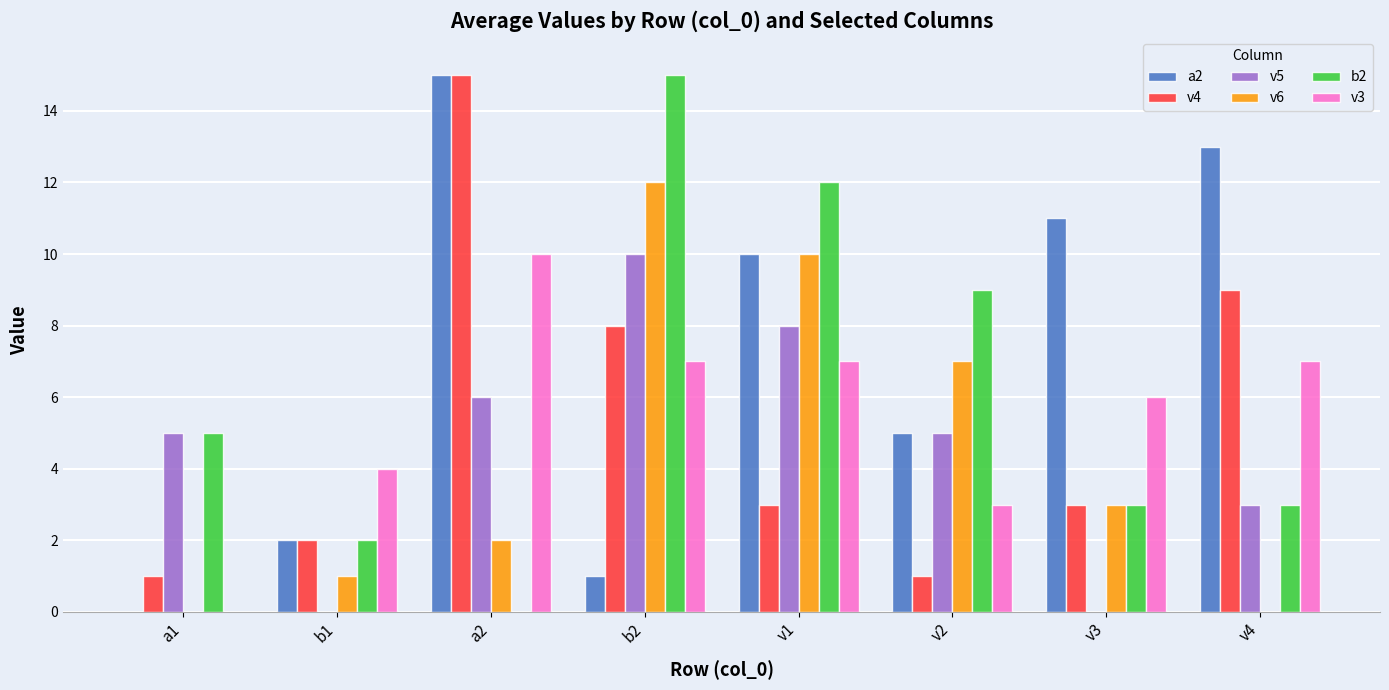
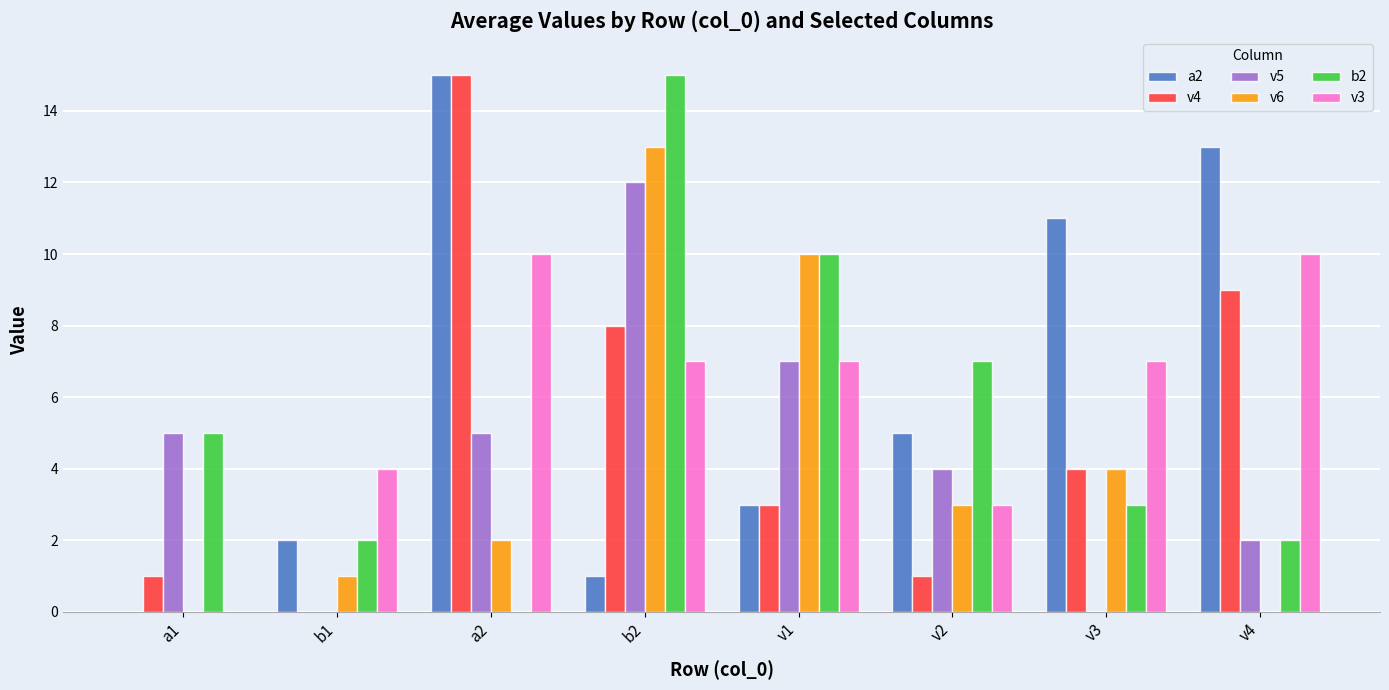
  {
    "a2": {
      "a1": 0,
      "b1": 2,
      "a2": 15,
      "b2": 1,
-     "v1": 10,
+     "v1": 3,
      "v2": 5,
      "v3": 11,
      "v4": 13
    },
    "v4": {
      "a1": 1,
-     "b1": 2,
+     "b1": 0,
      "a2": 15,
      "b2": 8,
      "v1": 3,
      "v2": 1,
-     "v3": 3,
+     "v3": 4,
      "v4": 9
    },
    "v5": {
      "a1": 5,
      "b1": 0,
-     "a2": 6,
-     "b2": 10,
-     "v1": 8,
-     "v2": 5,
+     "a2": 5,
+     "b2": 12,
+     "v1": 7,
+     "v2": 4,
      "v3": 0,
-     "v4": 3
+     "v4": 2
    },
    "v6": {
      "a1": 0,
      "b1": 1,
      "a2": 2,
-     "b2": 12,
+     "b2": 13,
      "v1": 10,
-     "v2": 7,
-     "v3": 3,
+     "v2": 3,
+     "v3": 4,
      "v4": 0
    },
    "b2": {
      "a1": 5,
      "b1": 2,
      "a2": 0,
      "b2": 15,
-     "v1": 12,
-     "v2": 9,
+     "v1": 10,
+     "v2": 7,
      "v3": 3,
-     "v4": 3
+     "v4": 2
    },
    "v3": {
      "a1": 0,
      "b1": 4,
      "a2": 10,
      "b2": 7,
      "v1": 7,
      "v2": 3,
-     "v3": 6,
-     "v4": 7
+     "v3": 7,
+     "v4": 10
    }
  }
